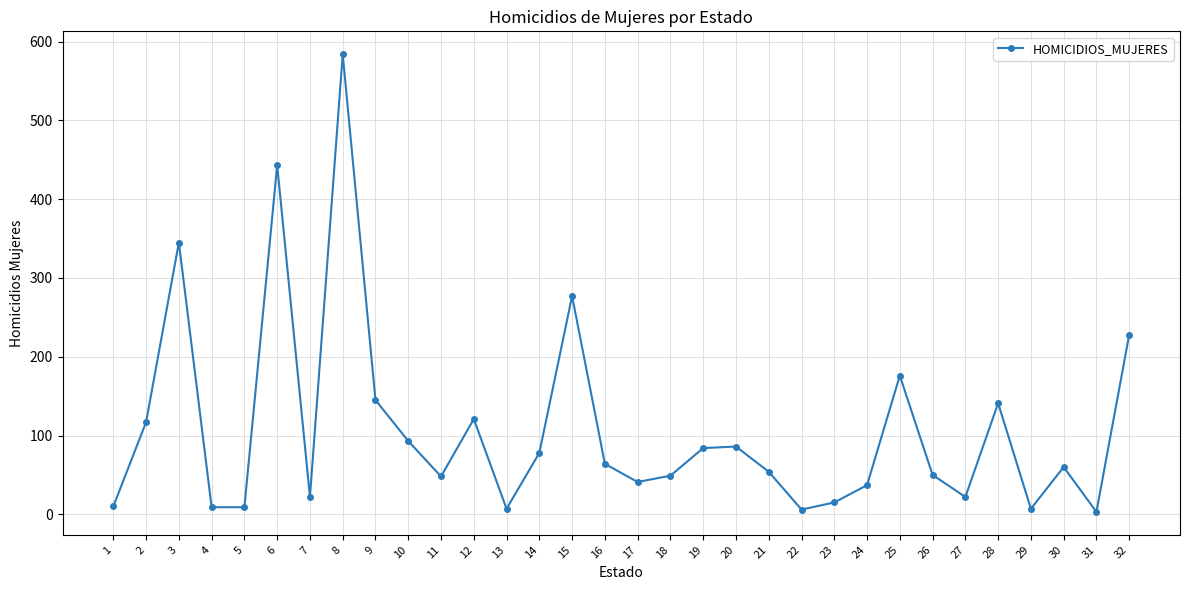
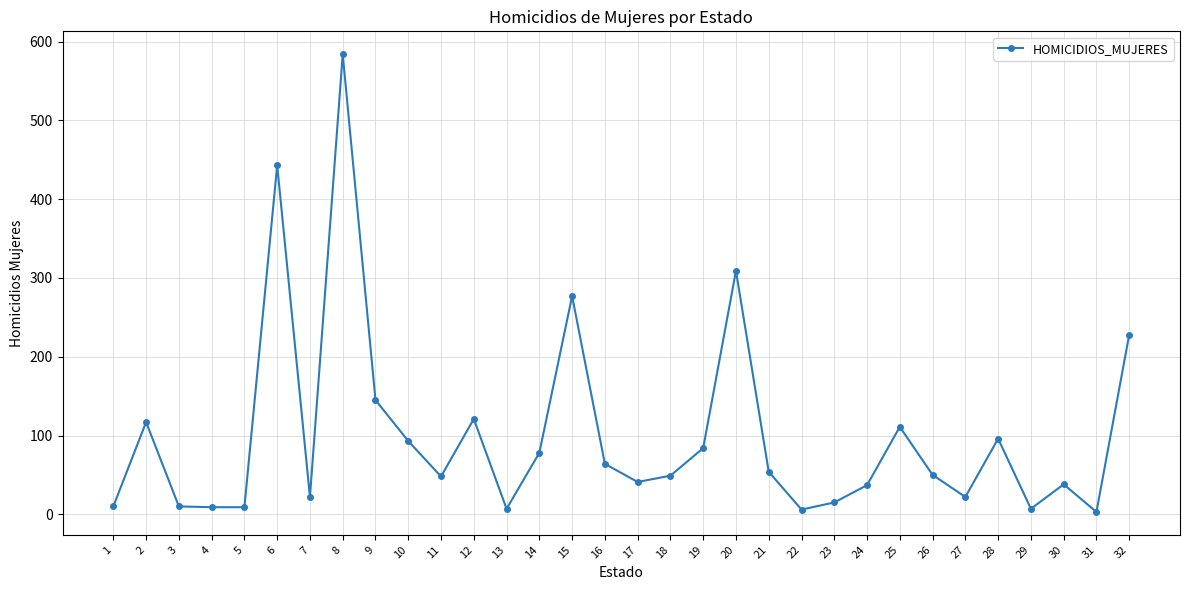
  {
    "1": 10,
    "2": 120,
-   "3": 350,
+   "3": 10,
    "4": 10,
    "5": 10,
    "6": 440,
    "7": 20,
    "8": 580,
    "9": 150,
    "10": 90,
    "11": 50,
    "12": 120,
    "13": 10,
    "14": 80,
    "15": 280,
    "16": 60,
    "17": 40,
    "18": 50,
    "19": 80,
-   "20": 90,
+   "20": 310,
    "21": 50,
    "22": 10,
    "23": 20,
    "24": 40,
-   "25": 180,
+   "25": 110,
    "26": 50,
    "27": 20,
-   "28": 140,
+   "28": 100,
    "29": 10,
-   "30": 60,
+   "30": 40,
    "31": 0,
    "32": 230
  }
